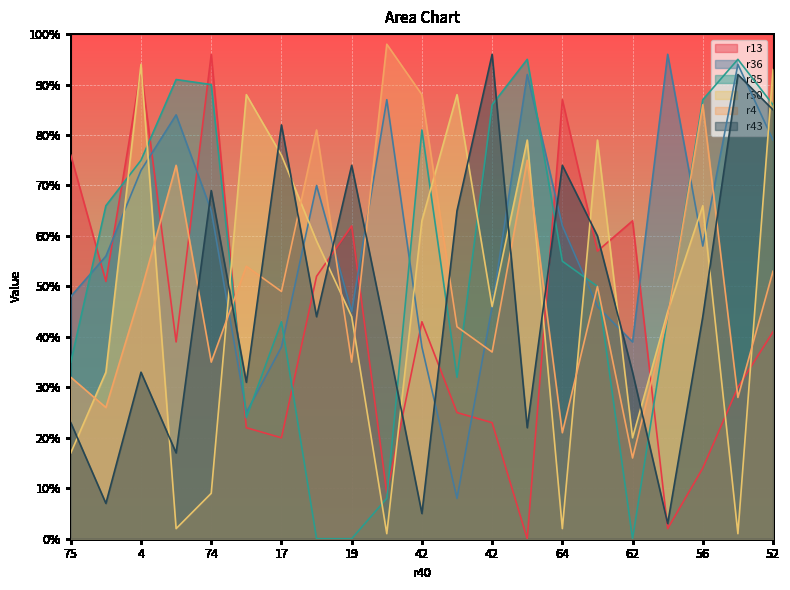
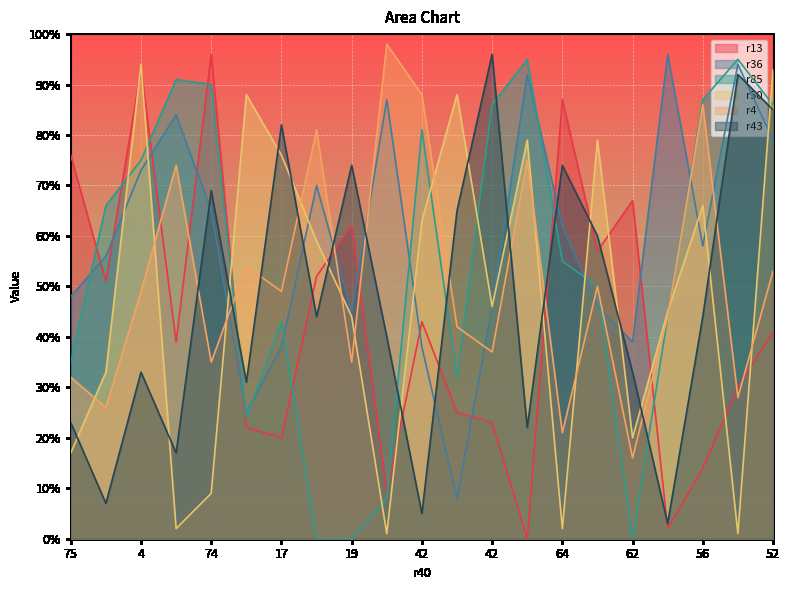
  {
    "r13": {
      "75": "76%",
      "4": "93%",
      "74": "96%",
      "64": "87%",
-     "62": "63%",
+     "62": "67%",
      "56": "14%",
      "52": "41%"
    },
    "r43": {
      "75": "23%",
      "4": "33%",
      "74": "69%",
      "64": "74%",
      "62": "33%",
      "56": "44%",
      "52": "85%"
    }
  }
